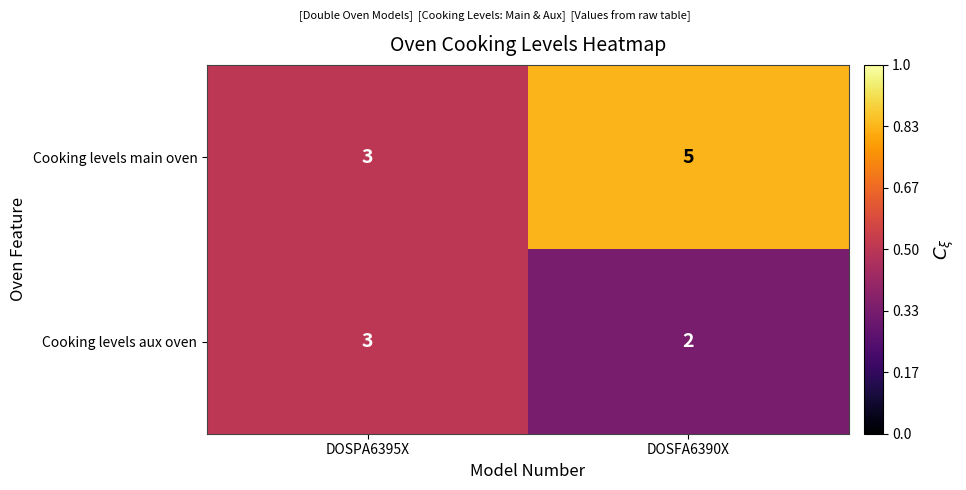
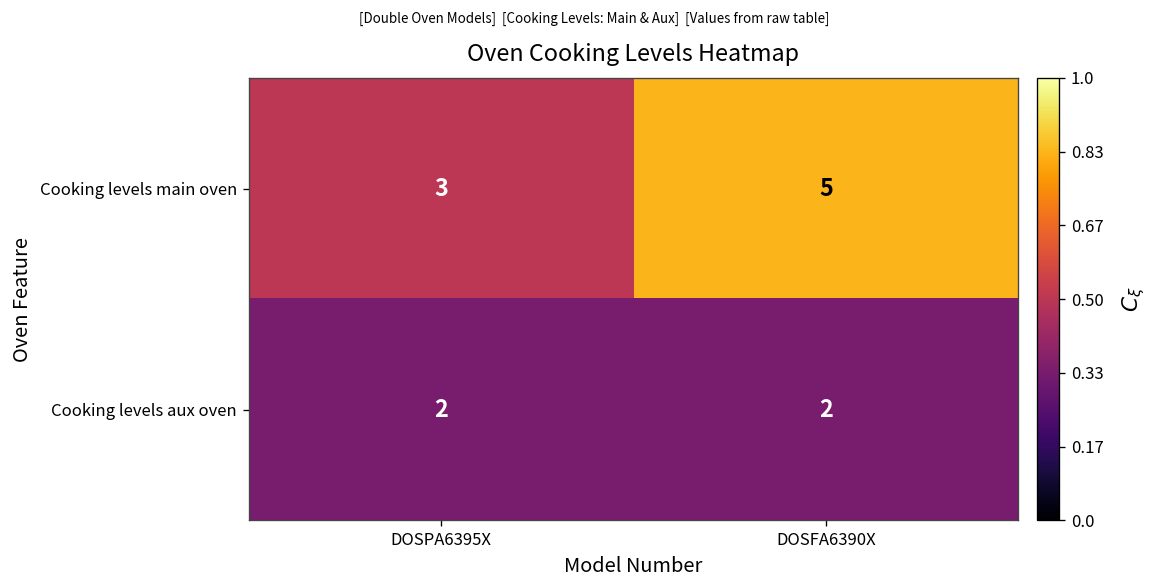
  {
    "Cooking levels main oven": {
      "DOSPA6395X": 3,
      "DOSFA6390X": 5
    },
    "Cooking levels aux oven": {
-     "DOSPA6395X": 3,
+     "DOSPA6395X": 2,
      "DOSFA6390X": 2
    }
  }
